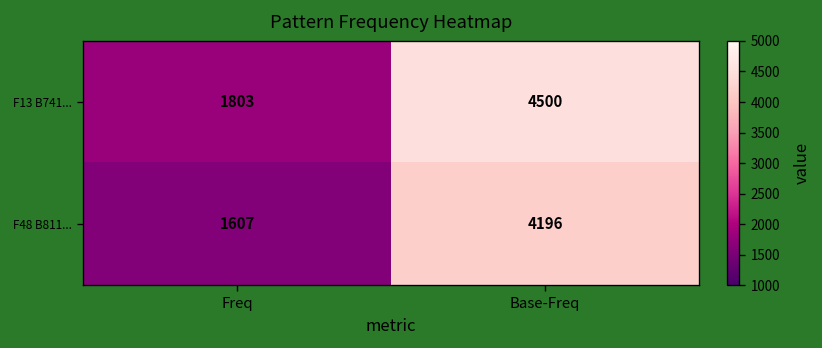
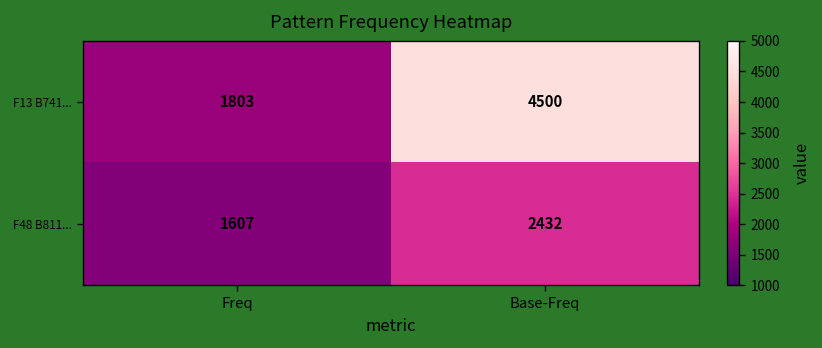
  {
    "F13 B741...": {
      "Freq": 1803,
      "Base-Freq": 4500
    },
    "F48 B811...": {
      "Freq": 1607,
-     "Base-Freq": 4196
+     "Base-Freq": 2432
    }
  }
